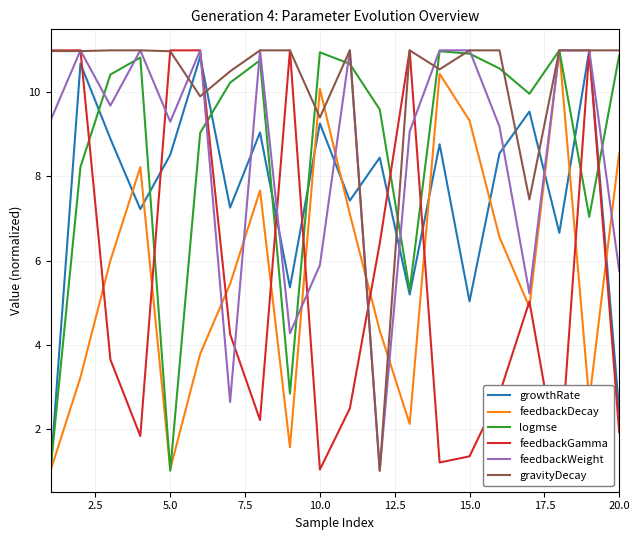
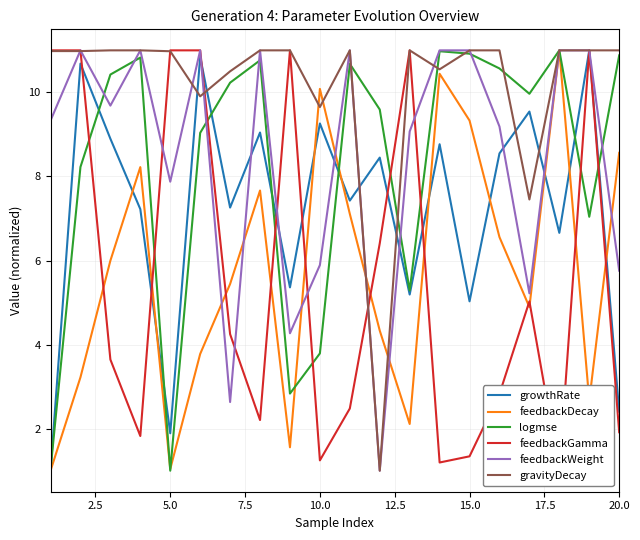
  {
    "growthRate": {
-     "5.0": 8.5,
+     "5.0": 1.9,
      "10.0": 9.3,
      "15.0": 5.0,
      "20.0": 2.4
    },
    "feedbackDecay": {
      "10.0": 10.1,
      "15.0": 9.3,
      "20.0": 8.6
    },
    "logmse": {
-     "10.0": 11.0,
+     "10.0": 3.8,
      "15.0": 10.9,
      "20.0": 10.9
    },
    "feedbackGamma": {
-     "10.0": 1.0,
+     "10.0": 1.2,
      "15.0": 1.3,
      "20.0": 1.9
    },
    "feedbackWeight": {
-     "5.0": 9.3,
+     "5.0": 7.9,
      "10.0": 5.9,
      "20.0": 5.8
    },
    "gravityDecay": {
-     "10.0": 9.4,
+     "10.0": 9.7,
      "20.0": 11.0
    }
  }
